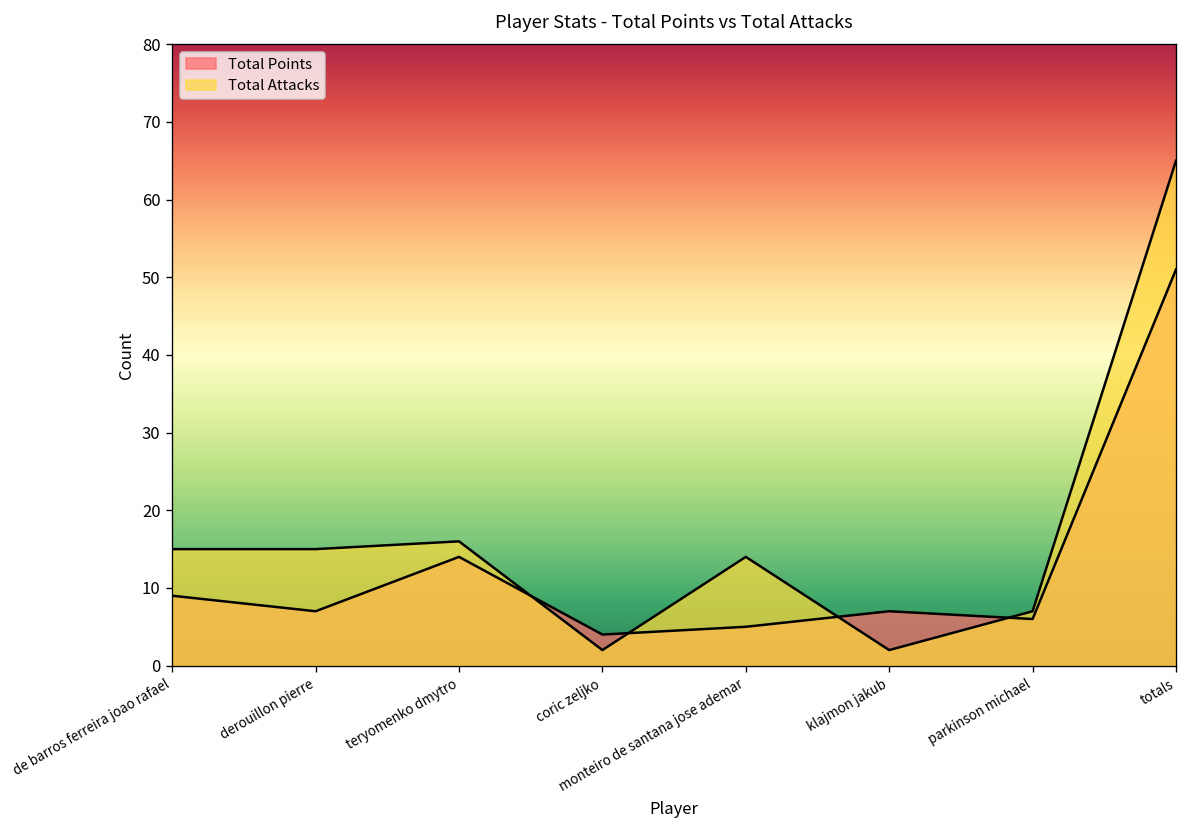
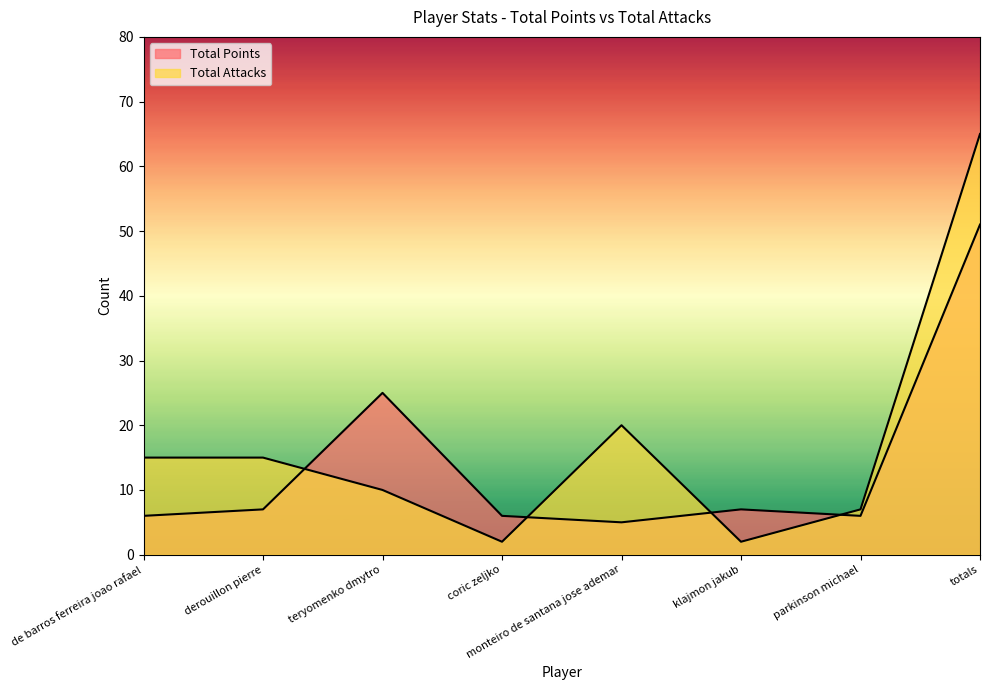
  {
    "Total Points": {
-     "de barros ferreira joao rafael": 9,
+     "de barros ferreira joao rafael": 6,
      "derouillon pierre": 7,
-     "teryomenko dmytro": 14,
-     "coric zeljko": 4,
+     "teryomenko dmytro": 25,
+     "coric zeljko": 6,
      "monteiro de santana jose ademar": 5,
      "klajmon jakub": 7,
      "parkinson michael": 6,
      "totals": 51
    },
    "Total Attacks": {
      "de barros ferreira joao rafael": 15,
      "derouillon pierre": 15,
-     "teryomenko dmytro": 16,
+     "teryomenko dmytro": 10,
      "coric zeljko": 2,
-     "monteiro de santana jose ademar": 14,
+     "monteiro de santana jose ademar": 20,
      "klajmon jakub": 2,
      "parkinson michael": 7,
      "totals": 65
    }
  }
